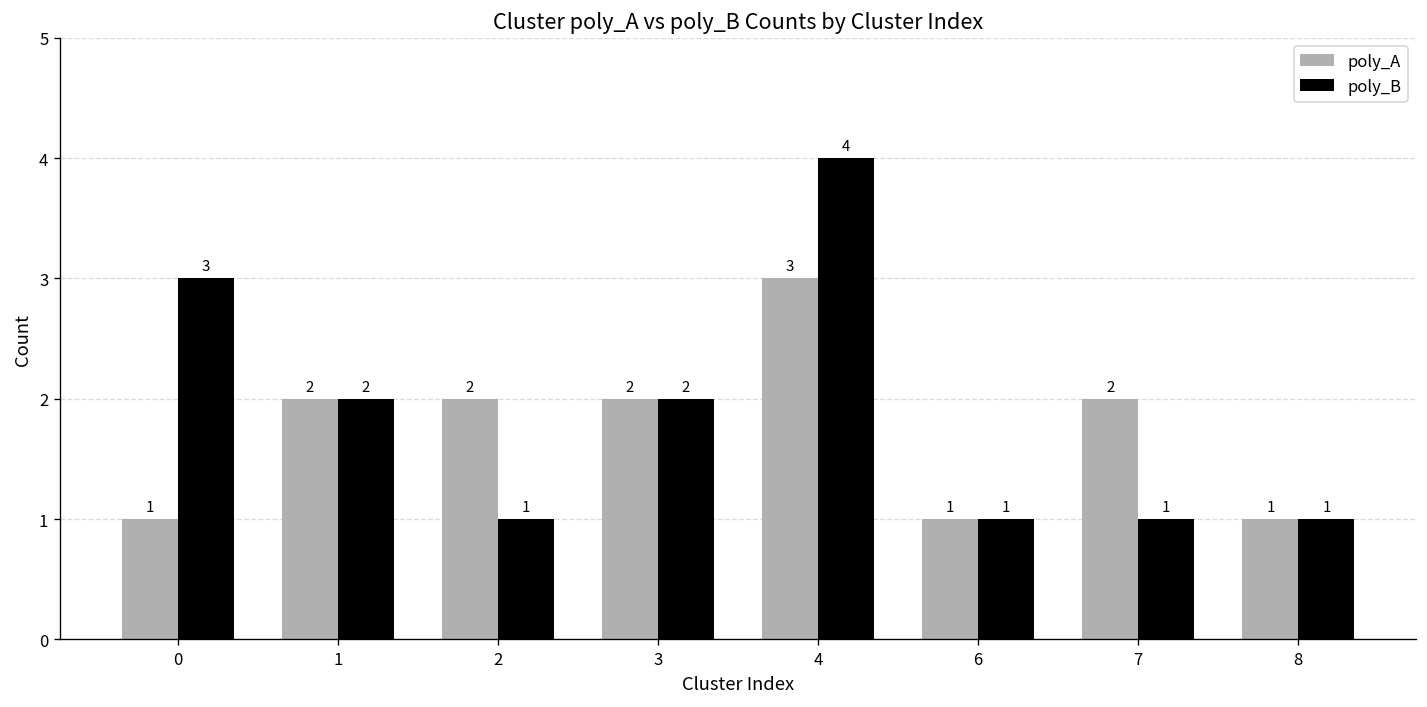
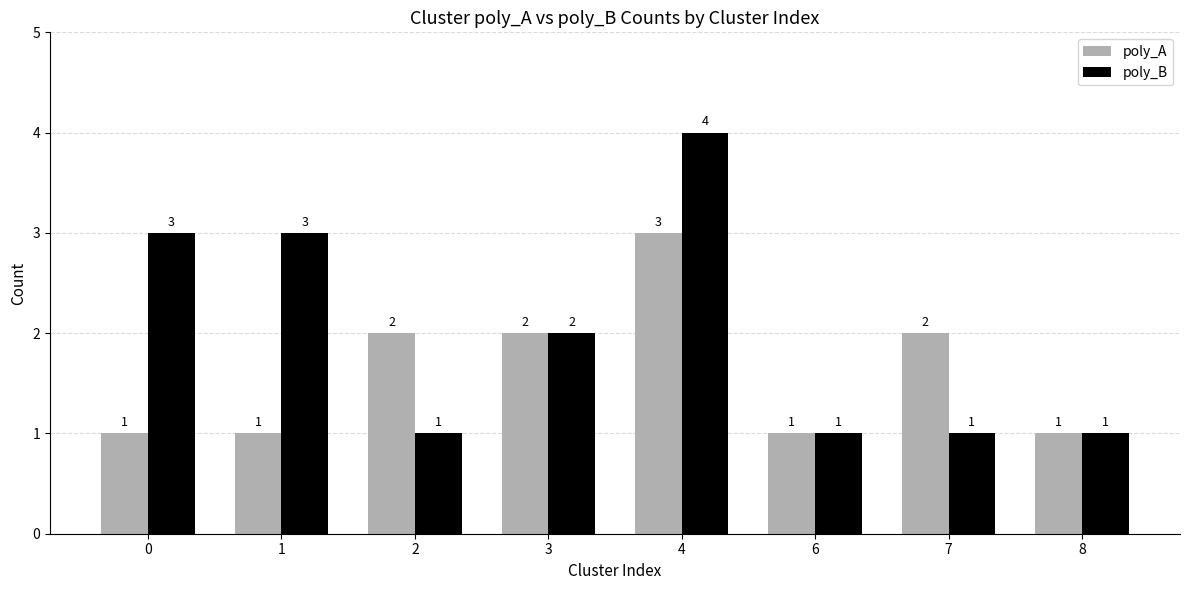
  {
    "poly_A": {
      "0": 1,
-     "1": 2,
+     "1": 1,
      "2": 2,
      "3": 2,
      "4": 3,
      "6": 1,
      "7": 2,
      "8": 1
    },
    "poly_B": {
      "0": 3,
-     "1": 2,
+     "1": 3,
      "2": 1,
      "3": 2,
      "4": 4,
      "6": 1,
      "7": 1,
      "8": 1
    }
  }
